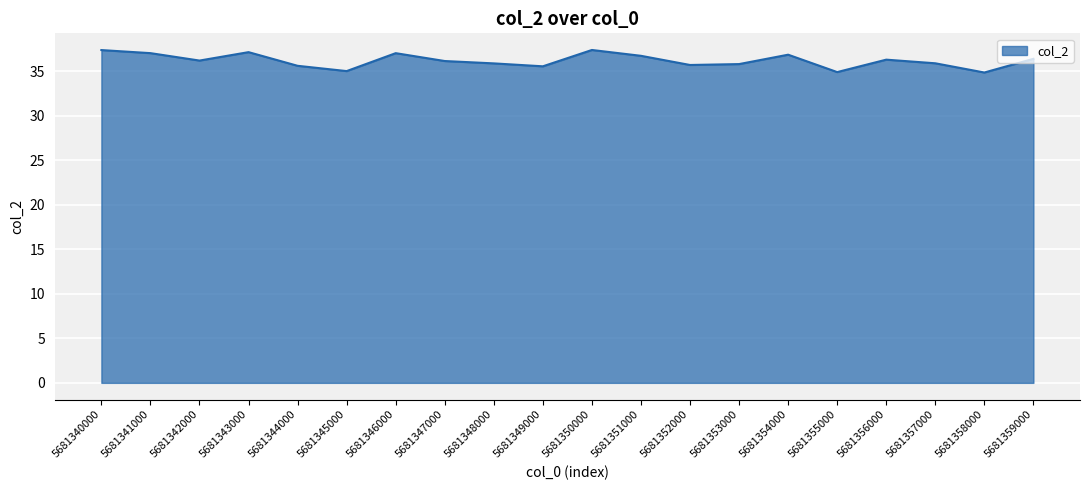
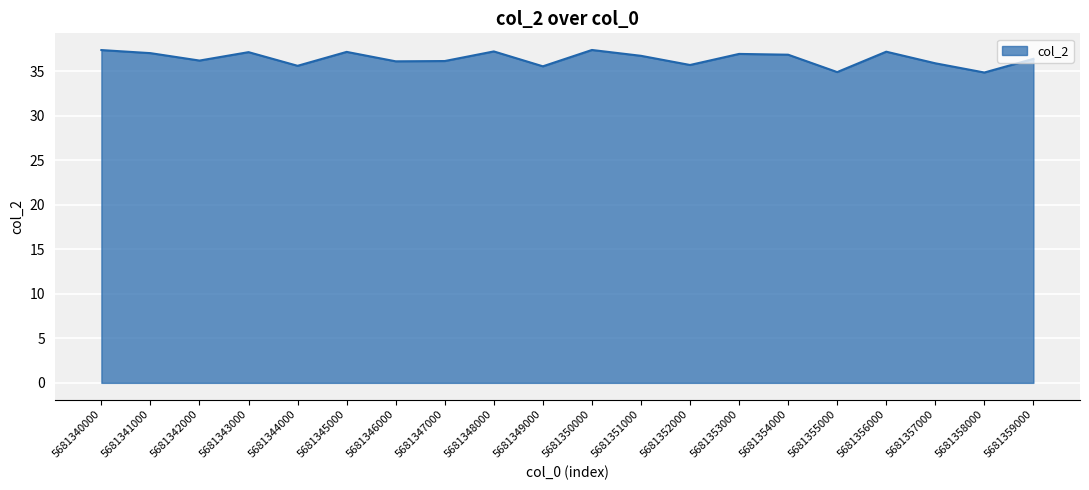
  {
    "5681340000": 37,
    "5681341000": 37,
    "5681342000": 36,
    "5681343000": 37,
    "5681344000": 36,
-   "5681345000": 35,
-   "5681346000": 37,
+   "5681345000": 37,
+   "5681346000": 36,
    "5681347000": 36,
-   "5681348000": 36,
+   "5681348000": 37,
    "5681349000": 36,
    "5681350000": 37,
    "5681351000": 37,
    "5681352000": 36,
-   "5681353000": 36,
+   "5681353000": 37,
    "5681354000": 37,
    "5681355000": 35,
-   "5681356000": 36,
+   "5681356000": 37,
    "5681357000": 36,
    "5681358000": 35
  }
